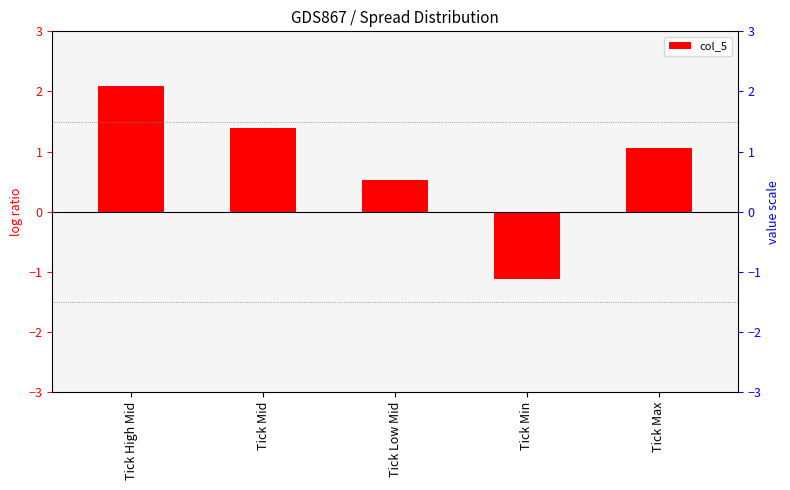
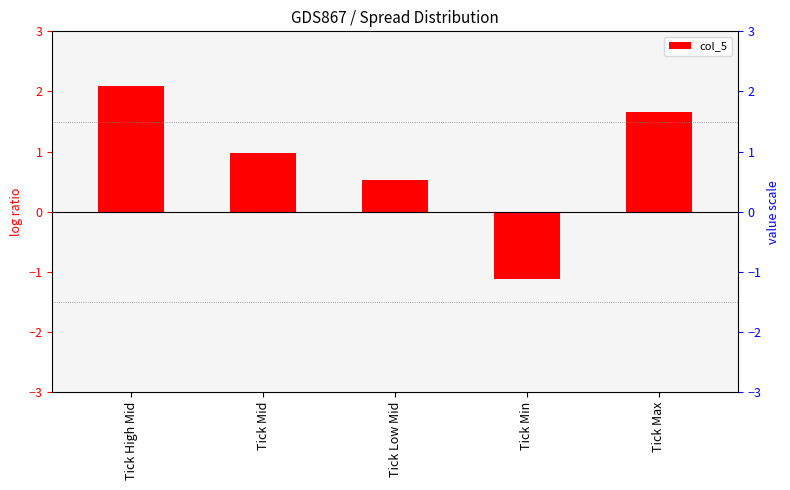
  {
    "Tick High Mid": 2.1,
-   "Tick Mid": 1.4,
+   "Tick Mid": 1.0,
    "Tick Low Mid": 0.5,
    "Tick Min": -1.1,
-   "Tick Max": 1.1
+   "Tick Max": 1.7
  }
